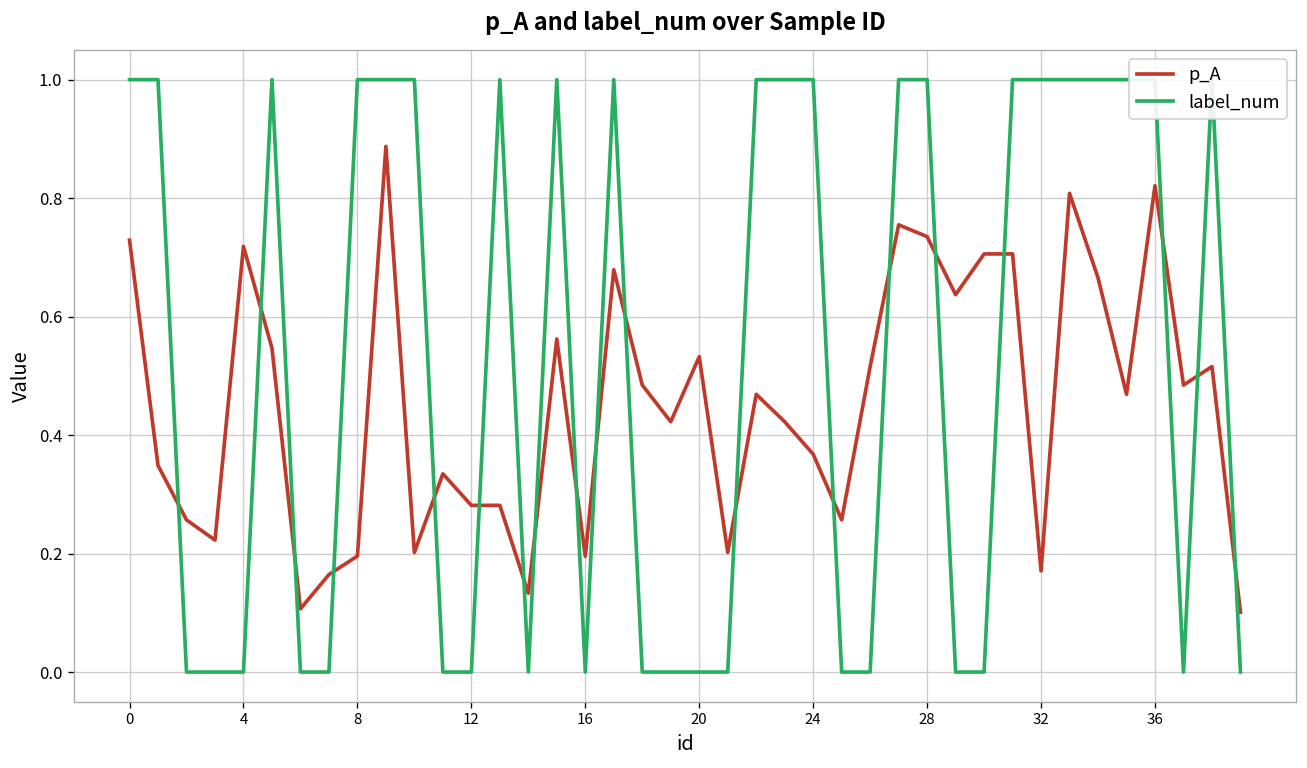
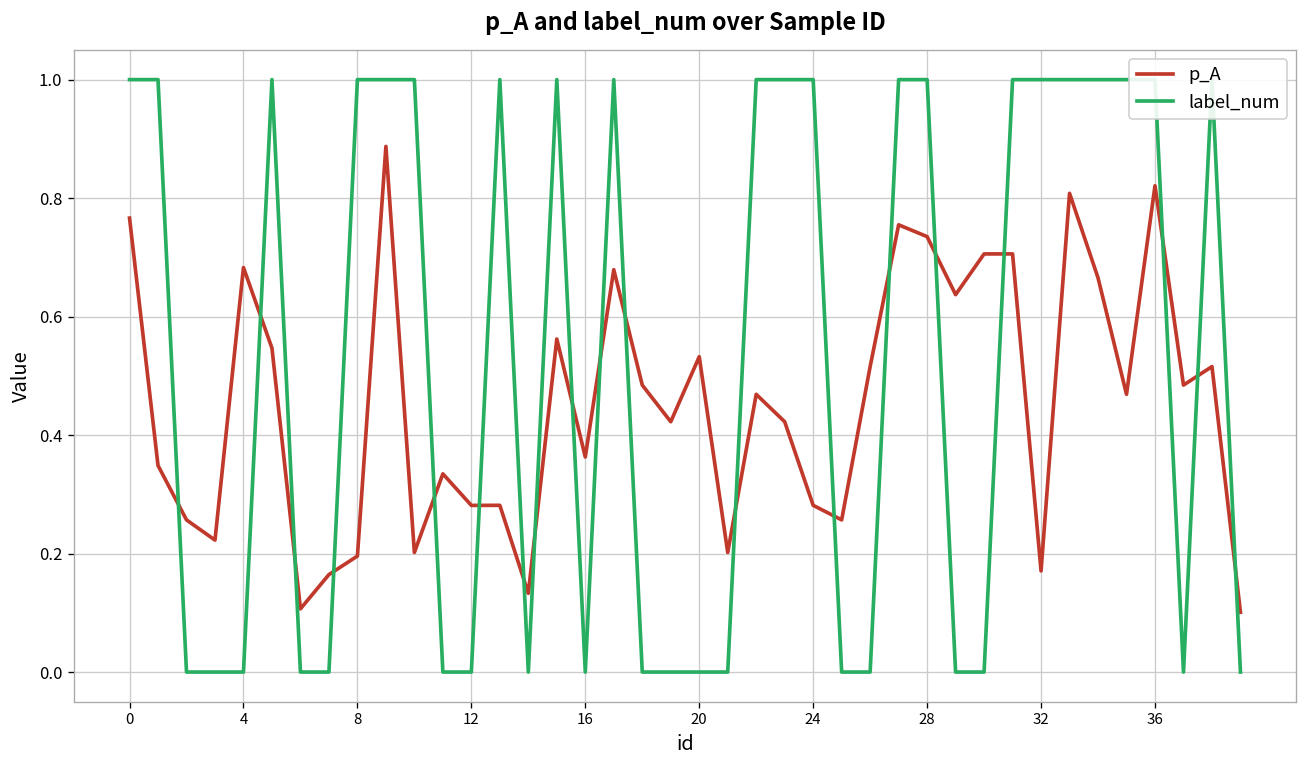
  {
    "p_A": {
-     "0": 0.73,
-     "4": 0.72,
+     "0": 0.77,
+     "4": 0.68,
      "8": 0.20,
      "12": 0.28,
-     "16": 0.20,
+     "16": 0.36,
      "20": 0.53,
-     "24": 0.37,
+     "24": 0.28,
      "28": 0.73,
      "32": 0.17,
      "36": 0.82
    },
    "label_num": {
      "0": 1.00,
      "4": 0.00,
      "8": 1.00,
      "12": 0.00,
      "16": 0.00,
      "20": 0.00,
      "24": 1.00,
      "28": 1.00,
      "32": 1.00
    }
  }
